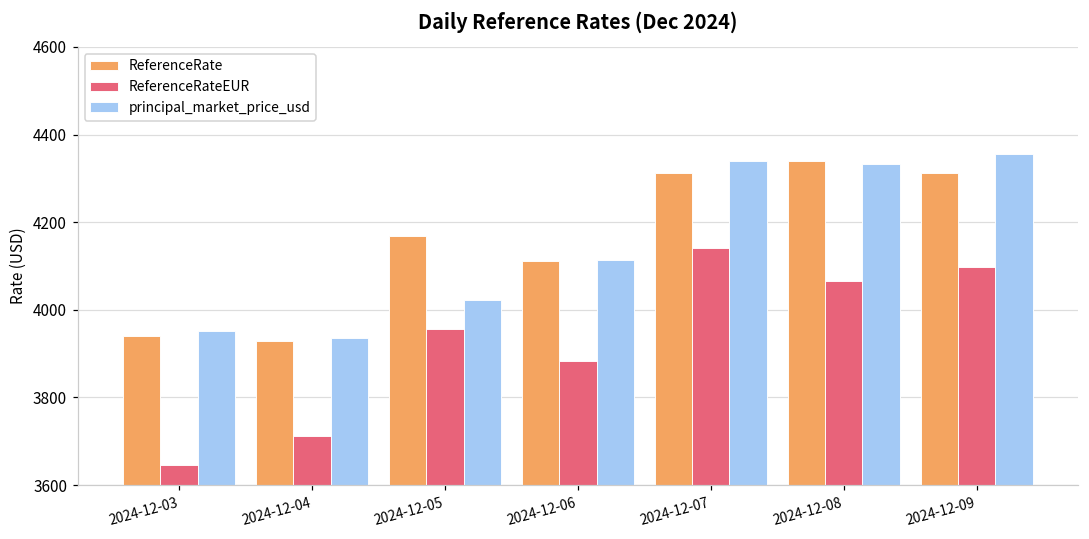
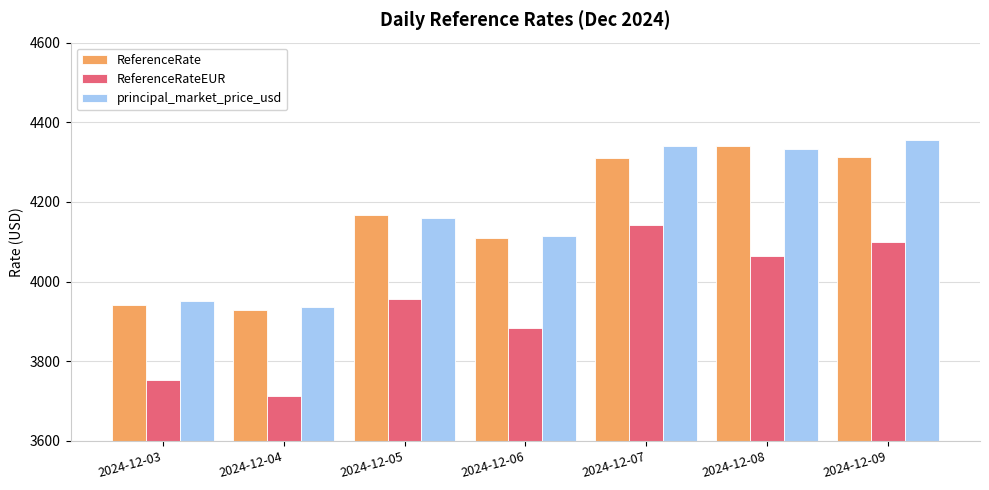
  {
    "ReferenceRate": {
      "2024-12-03": 3940,
      "2024-12-04": 3930,
      "2024-12-05": 4170,
      "2024-12-06": 4110,
      "2024-12-07": 4310,
      "2024-12-08": 4340,
      "2024-12-09": 4310
    },
    "ReferenceRateEUR": {
-     "2024-12-03": 3650,
+     "2024-12-03": 3750,
      "2024-12-04": 3710,
      "2024-12-05": 3960,
      "2024-12-06": 3880,
      "2024-12-07": 4140,
      "2024-12-08": 4070,
      "2024-12-09": 4100
    },
    "principal_market_price_usd": {
      "2024-12-03": 3950,
      "2024-12-04": 3940,
-     "2024-12-05": 4020,
+     "2024-12-05": 4160,
      "2024-12-06": 4110,
      "2024-12-07": 4340,
      "2024-12-08": 4330,
      "2024-12-09": 4360
    }
  }
